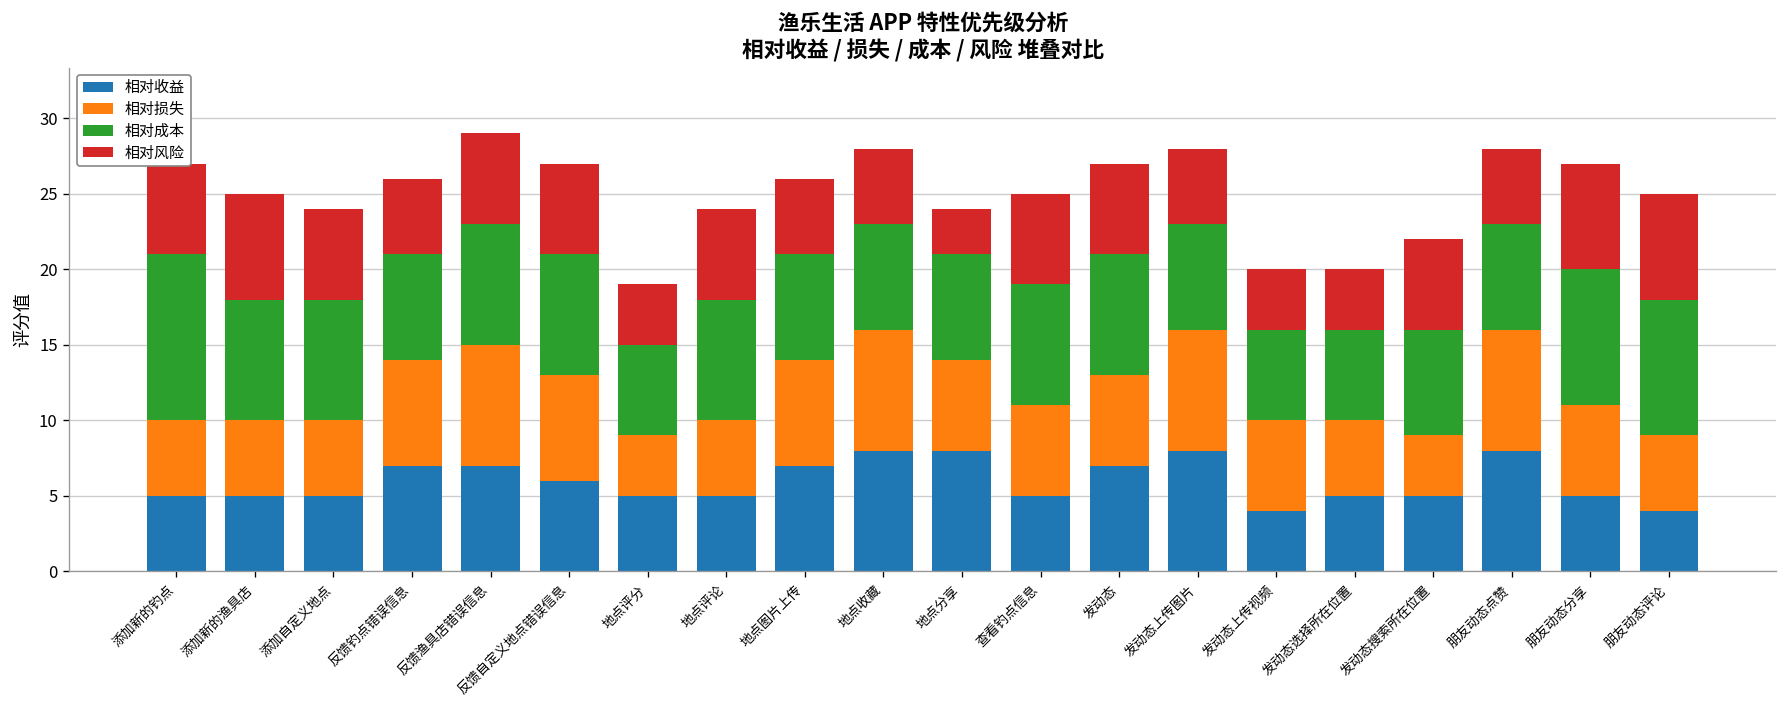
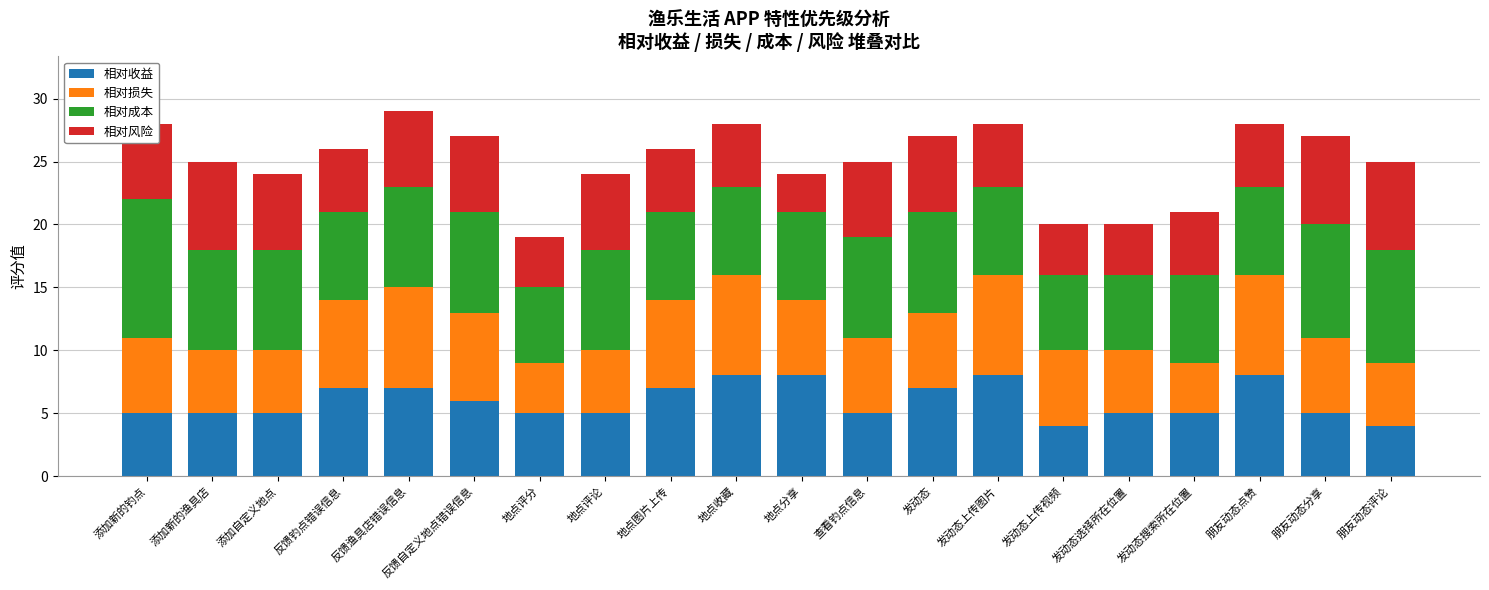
  {
    "相对收益": {
      "添加新的钓点": 5,
      "添加新的渔具店": 5,
      "添加自定义地点": 5,
      "反馈钓点错误信息": 7,
      "反馈渔具店错误信息": 7,
      "反馈自定义地点错误信息": 6,
      "地点评分": 5,
      "地点评论": 5,
      "地点图片上传": 7,
      "地点收藏": 8,
      "地点分享": 8,
      "查看钓点信息": 5,
      "发动态": 7,
      "发动态上传图片": 8,
      "发动态上传视频": 4,
      "发动态选择所在位置": 5,
      "发动态搜索所在位置": 5,
      "朋友动态点赞": 8,
      "朋友动态分享": 5,
      "朋友动态评论": 4
    },
    "相对损失": {
-     "添加新的钓点": 5,
+     "添加新的钓点": 6,
      "添加新的渔具店": 5,
      "添加自定义地点": 5,
      "反馈钓点错误信息": 7,
      "反馈渔具店错误信息": 8,
      "反馈自定义地点错误信息": 7,
      "地点评分": 4,
      "地点评论": 5,
      "地点图片上传": 7,
      "地点收藏": 8,
      "地点分享": 6,
      "查看钓点信息": 6,
      "发动态": 6,
      "发动态上传图片": 8,
      "发动态上传视频": 6,
      "发动态选择所在位置": 5,
      "发动态搜索所在位置": 4,
      "朋友动态点赞": 8,
      "朋友动态分享": 6,
      "朋友动态评论": 5
    },
    "相对成本": {
      "添加新的钓点": 11,
      "添加新的渔具店": 8,
      "添加自定义地点": 8,
      "反馈钓点错误信息": 7,
      "反馈渔具店错误信息": 8,
      "反馈自定义地点错误信息": 8,
      "地点评分": 6,
      "地点评论": 8,
      "地点图片上传": 7,
      "地点收藏": 7,
      "地点分享": 7,
      "查看钓点信息": 8,
      "发动态": 8,
      "发动态上传图片": 7,
      "发动态上传视频": 6,
      "发动态选择所在位置": 6,
      "发动态搜索所在位置": 7,
      "朋友动态点赞": 7,
      "朋友动态分享": 9,
      "朋友动态评论": 9
    },
    "相对风险": {
      "添加新的渔具店": 7,
      "添加自定义地点": 6,
      "反馈钓点错误信息": 5,
      "反馈渔具店错误信息": 6,
      "反馈自定义地点错误信息": 6,
      "地点评分": 4,
      "地点评论": 6,
      "地点图片上传": 5,
      "地点收藏": 5,
      "地点分享": 3,
      "查看钓点信息": 6,
      "发动态": 6,
      "发动态上传图片": 5,
      "发动态上传视频": 4,
      "发动态选择所在位置": 4,
-     "发动态搜索所在位置": 6,
+     "发动态搜索所在位置": 5,
      "朋友动态点赞": 5,
      "朋友动态分享": 7,
      "朋友动态评论": 7
    }
  }
